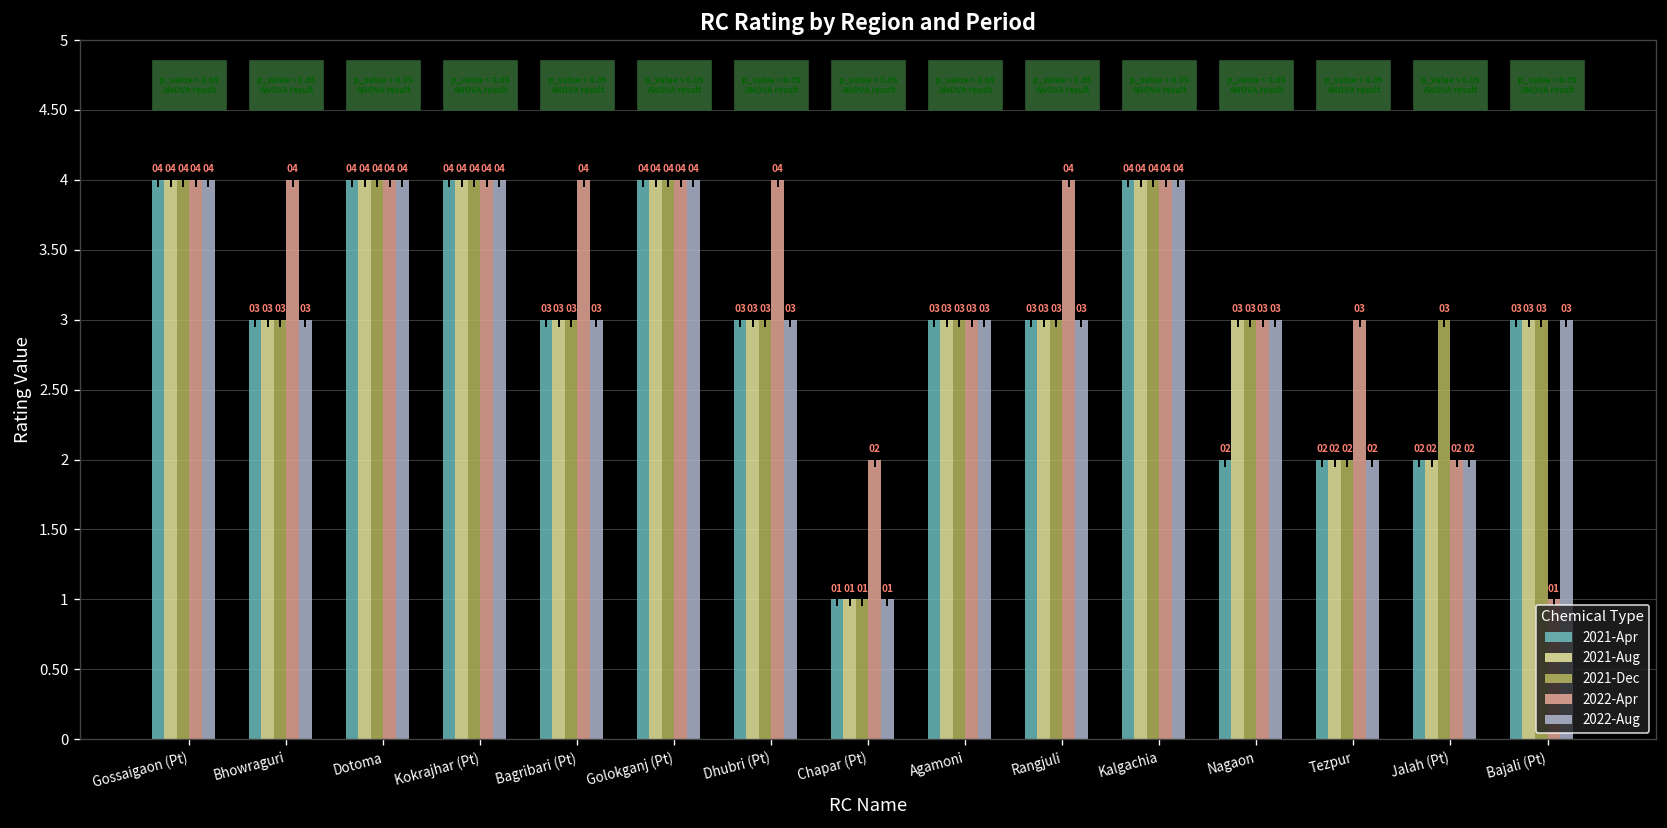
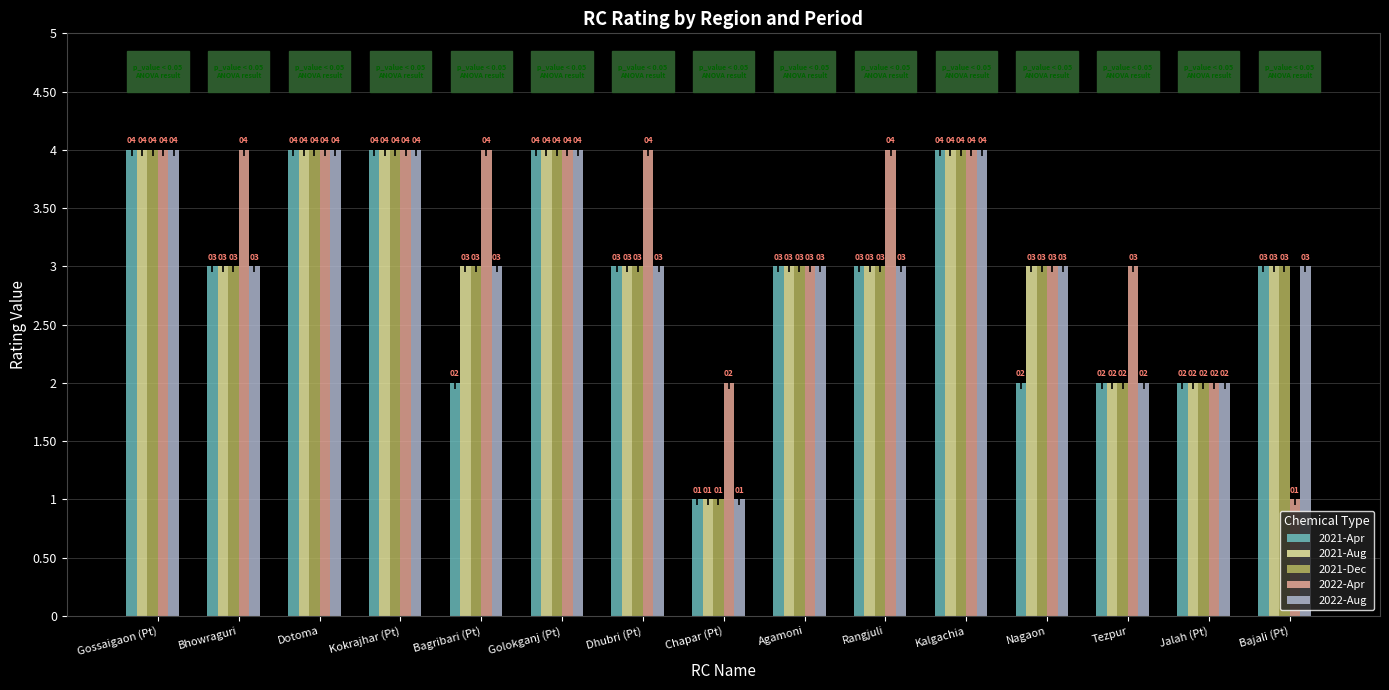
  {
    "2021-Apr": {
      "Gossaigaon (Pt)": "04",
      "Bhowraguri": "03",
      "Dotoma": "04",
      "Kokrajhar (Pt)": "04",
-     "Bagribari (Pt)": "03",
+     "Bagribari (Pt)": "02",
      "Golokganj (Pt)": "04",
      "Dhubri (Pt)": "03",
      "Chapar (Pt)": "01",
      "Agamoni": "03",
      "Rangjuli": "03",
      "Kalgachia": "04",
      "Nagaon": "02",
      "Tezpur": "02",
      "Jalah (Pt)": "02",
      "Bajali (Pt)": "03"
    },
    "2021-Aug": {
      "Gossaigaon (Pt)": "04",
      "Bhowraguri": "03",
      "Dotoma": "04",
      "Kokrajhar (Pt)": "04",
      "Bagribari (Pt)": "03",
      "Golokganj (Pt)": "04",
      "Dhubri (Pt)": "03",
      "Chapar (Pt)": "01",
      "Agamoni": "03",
      "Rangjuli": "03",
      "Kalgachia": "04",
      "Nagaon": "03",
      "Tezpur": "02",
      "Jalah (Pt)": "02",
      "Bajali (Pt)": "03"
    },
    "2021-Dec": {
      "Gossaigaon (Pt)": "04",
      "Bhowraguri": "03",
      "Dotoma": "04",
      "Kokrajhar (Pt)": "04",
      "Bagribari (Pt)": "03",
      "Golokganj (Pt)": "04",
      "Dhubri (Pt)": "03",
      "Chapar (Pt)": "01",
      "Agamoni": "03",
      "Rangjuli": "03",
      "Kalgachia": "04",
      "Nagaon": "03",
      "Tezpur": "02",
-     "Jalah (Pt)": "03",
+     "Jalah (Pt)": "02",
      "Bajali (Pt)": "03"
    },
    "2022-Apr": {
      "Gossaigaon (Pt)": "04",
      "Bhowraguri": "04",
      "Dotoma": "04",
      "Kokrajhar (Pt)": "04",
      "Bagribari (Pt)": "04",
      "Golokganj (Pt)": "04",
      "Dhubri (Pt)": "04",
      "Chapar (Pt)": "02",
      "Agamoni": "03",
      "Rangjuli": "04",
      "Kalgachia": "04",
      "Nagaon": "03",
      "Tezpur": "03",
      "Jalah (Pt)": "02",
      "Bajali (Pt)": "01"
    },
    "2022-Aug": {
      "Gossaigaon (Pt)": "04",
      "Bhowraguri": "03",
      "Dotoma": "04",
      "Kokrajhar (Pt)": "04",
      "Bagribari (Pt)": "03",
      "Golokganj (Pt)": "04",
      "Dhubri (Pt)": "03",
      "Chapar (Pt)": "01",
      "Agamoni": "03",
      "Rangjuli": "03",
      "Kalgachia": "04",
      "Nagaon": "03",
      "Tezpur": "02",
      "Jalah (Pt)": "02",
      "Bajali (Pt)": "03"
    }
  }
